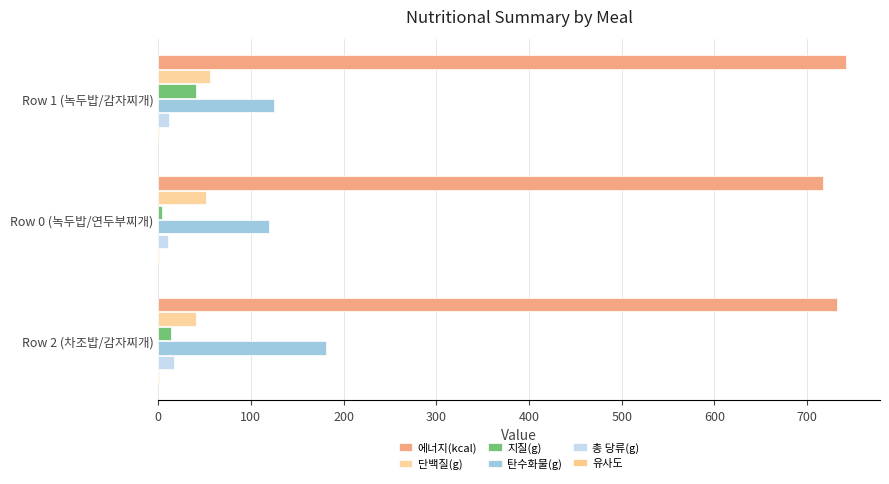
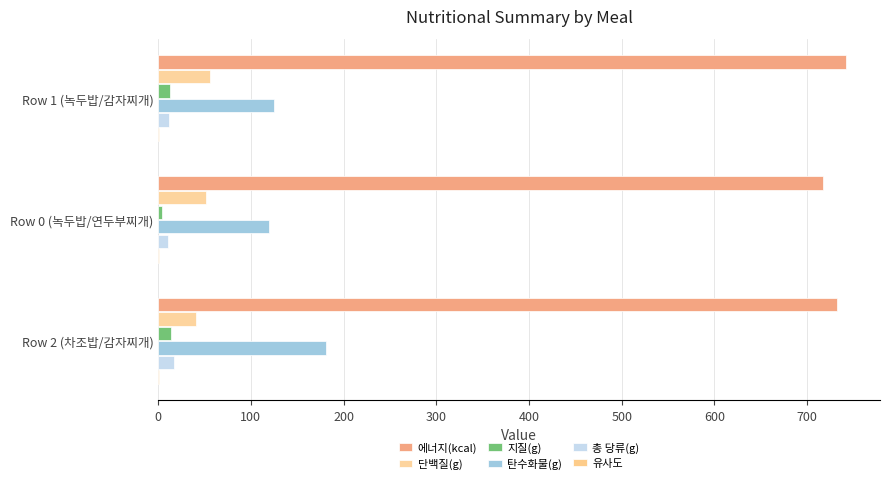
  {
    "지질(g)": {
-     "Row 1 (녹두밥/감자찌개)": 40,
+     "Row 1 (녹두밥/감자찌개)": 10,
      "Row 0 (녹두밥/연두부찌개)": 0,
      "Row 2 (차조밥/감자찌개)": 10
    }
  }
